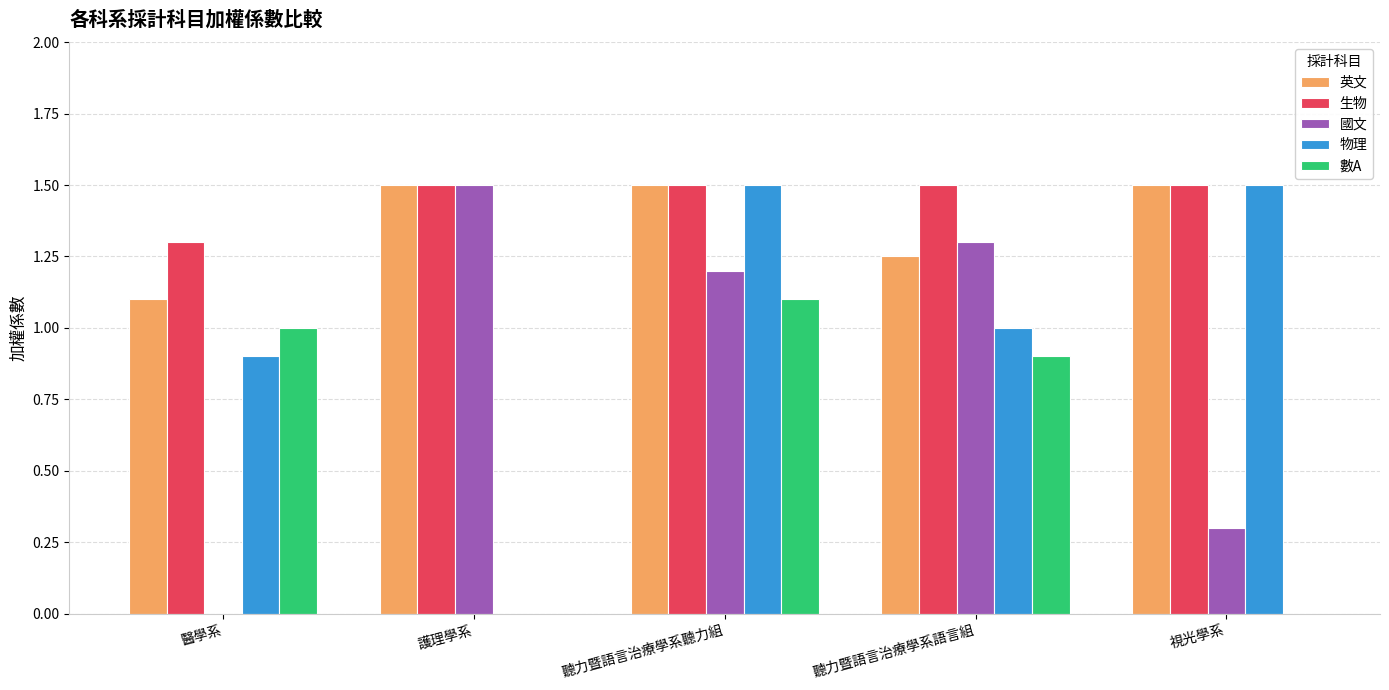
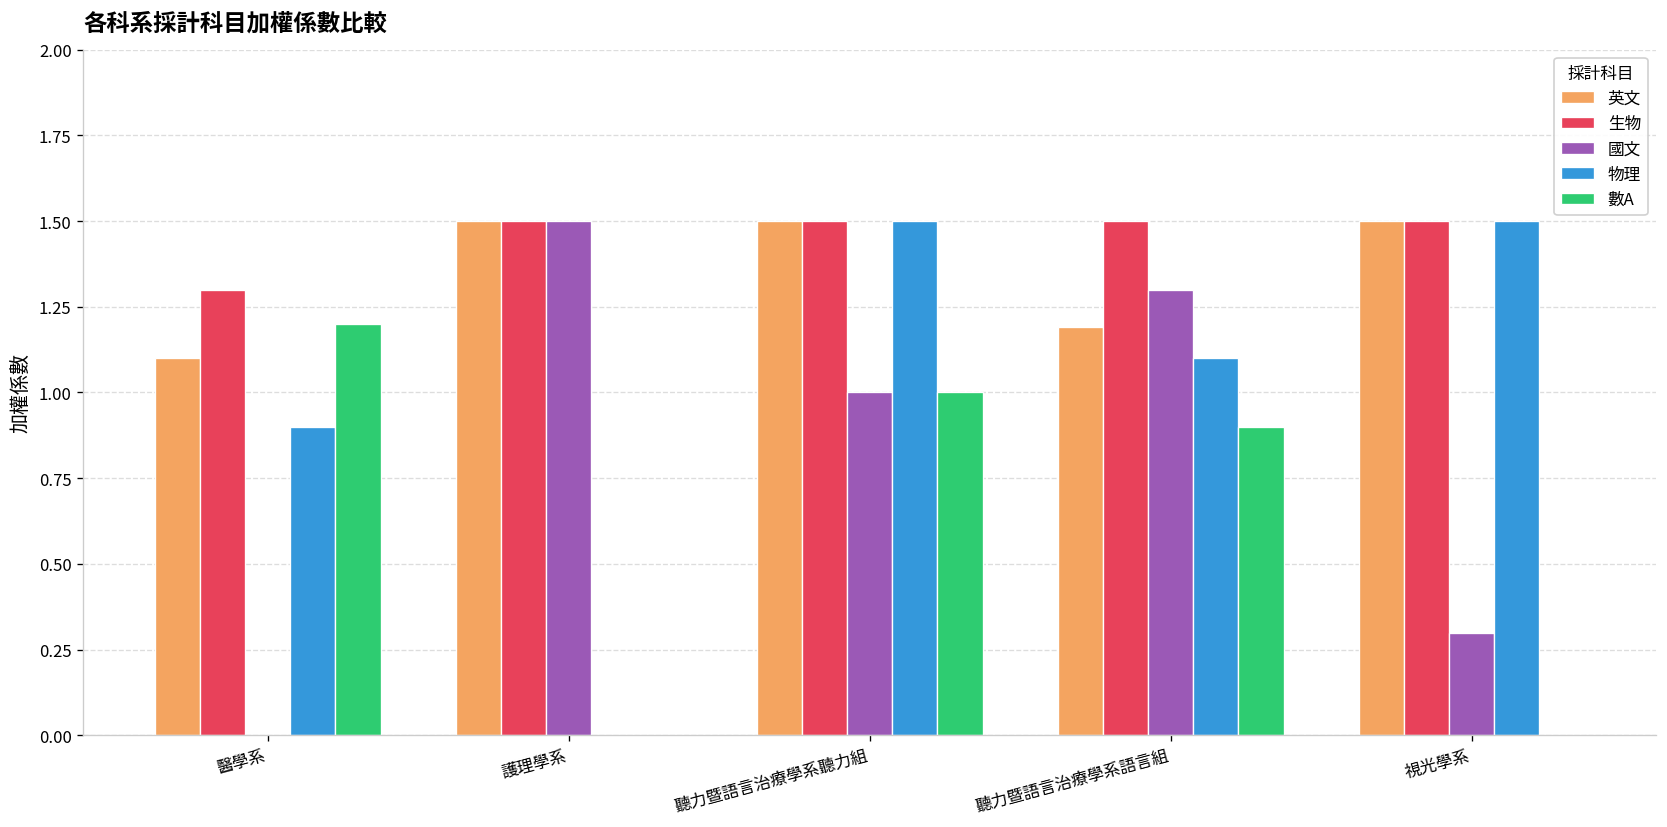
  {
    "英文": {
      "醫學系": 1.10,
      "護理學系": 1.50,
      "聽力暨語言治療學系聽力組": 1.50,
-     "聽力暨語言治療學系語言組": 1.25,
+     "聽力暨語言治療學系語言組": 1.19,
      "視光學系": 1.50
    },
    "生物": {
      "醫學系": 1.30,
      "護理學系": 1.50,
      "聽力暨語言治療學系聽力組": 1.50,
      "聽力暨語言治療學系語言組": 1.50,
      "視光學系": 1.50
    },
    "國文": {
      "醫學系": 0.0,
      "護理學系": 1.5,
-     "聽力暨語言治療學系聽力組": 1.2,
+     "聽力暨語言治療學系聽力組": 1.0,
      "聽力暨語言治療學系語言組": 1.3,
      "視光學系": 0.3
    },
    "物理": {
      "醫學系": 0.9,
      "護理學系": 0.0,
      "聽力暨語言治療學系聽力組": 1.5,
-     "聽力暨語言治療學系語言組": 1.0,
+     "聽力暨語言治療學系語言組": 1.1,
      "視光學系": 1.5
    },
    "數A": {
-     "醫學系": 1.0,
+     "醫學系": 1.2,
      "護理學系": 0.0,
-     "聽力暨語言治療學系聽力組": 1.1,
+     "聽力暨語言治療學系聽力組": 1.0,
      "聽力暨語言治療學系語言組": 0.9,
      "視光學系": 0.0
    }
  }
